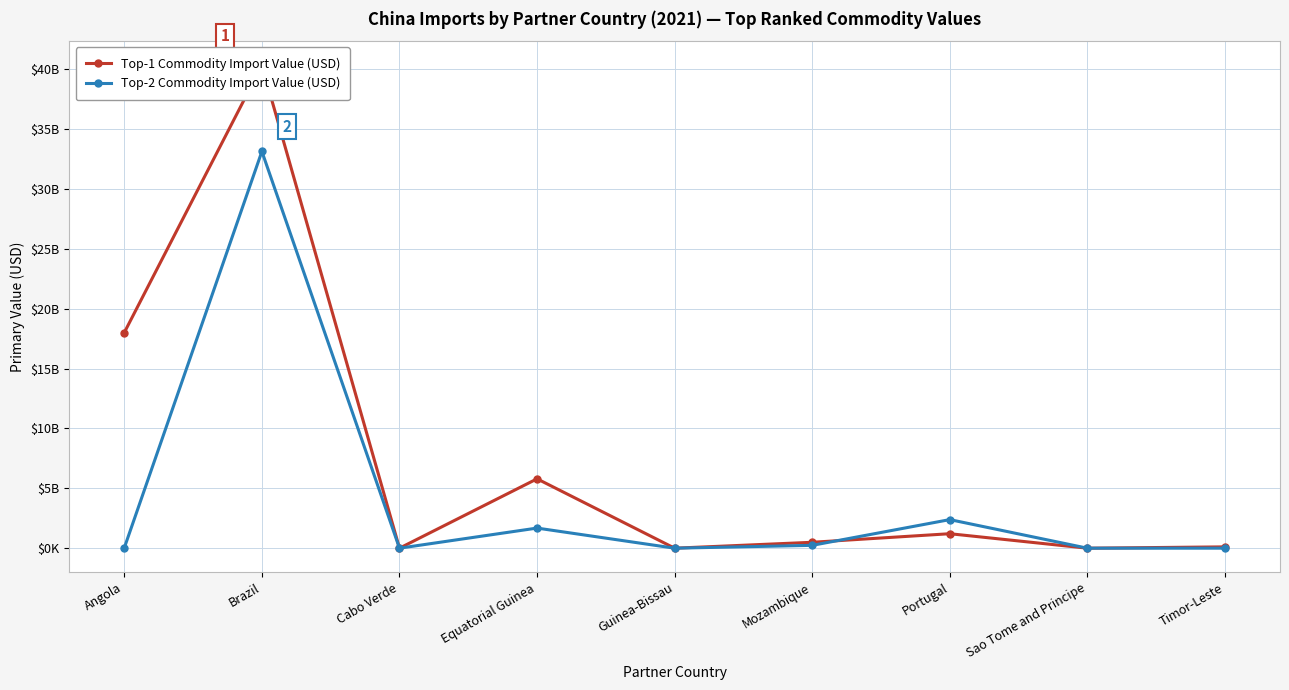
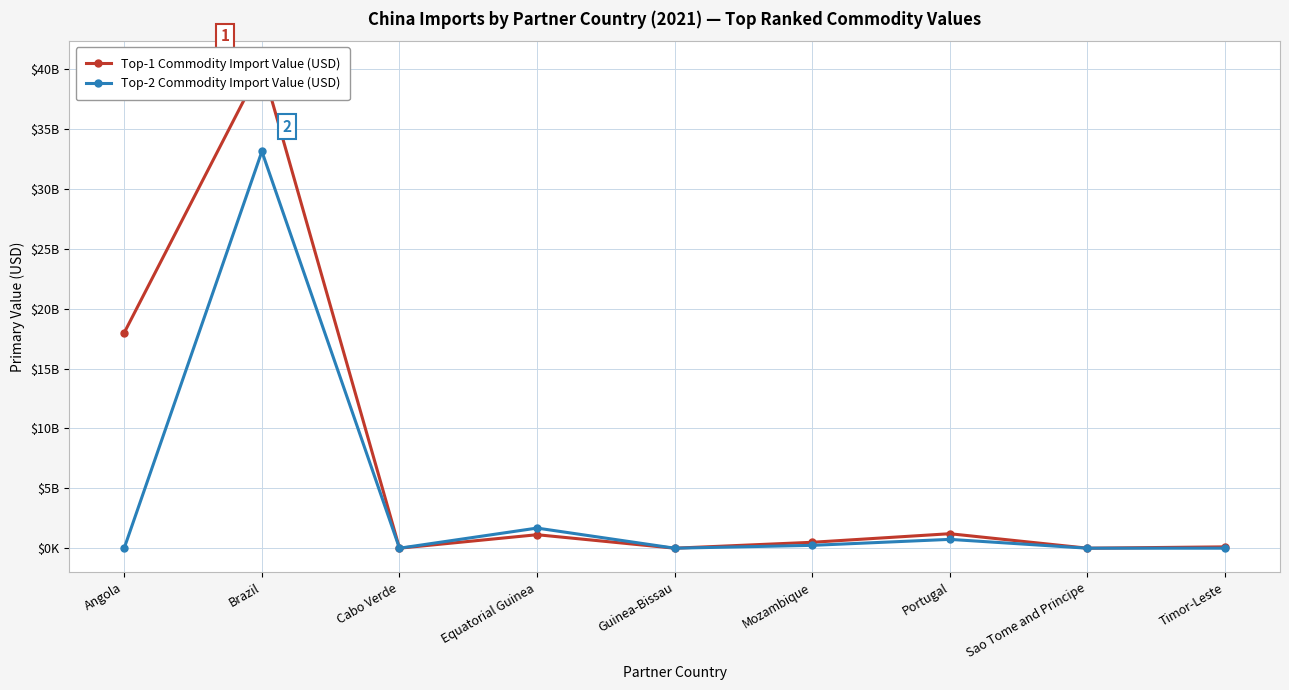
  {
    "Top-1 Commodity Import Value (USD)": {
      "Angola": "$18000000000",
-     "Equatorial Guinea": "$5800000000",
+     "Equatorial Guinea": "$1100000000",
      "Mozambique": "$500000000",
      "Portugal": "$1200000000"
    },
    "Top-2 Commodity Import Value (USD)": {
      "Angola": "$0",
      "Brazil": "$33100000000",
      "Equatorial Guinea": "$1700000000",
      "Mozambique": "$200000000",
-     "Portugal": "$2400000000"
+     "Portugal": "$700000000"
    }
  }
